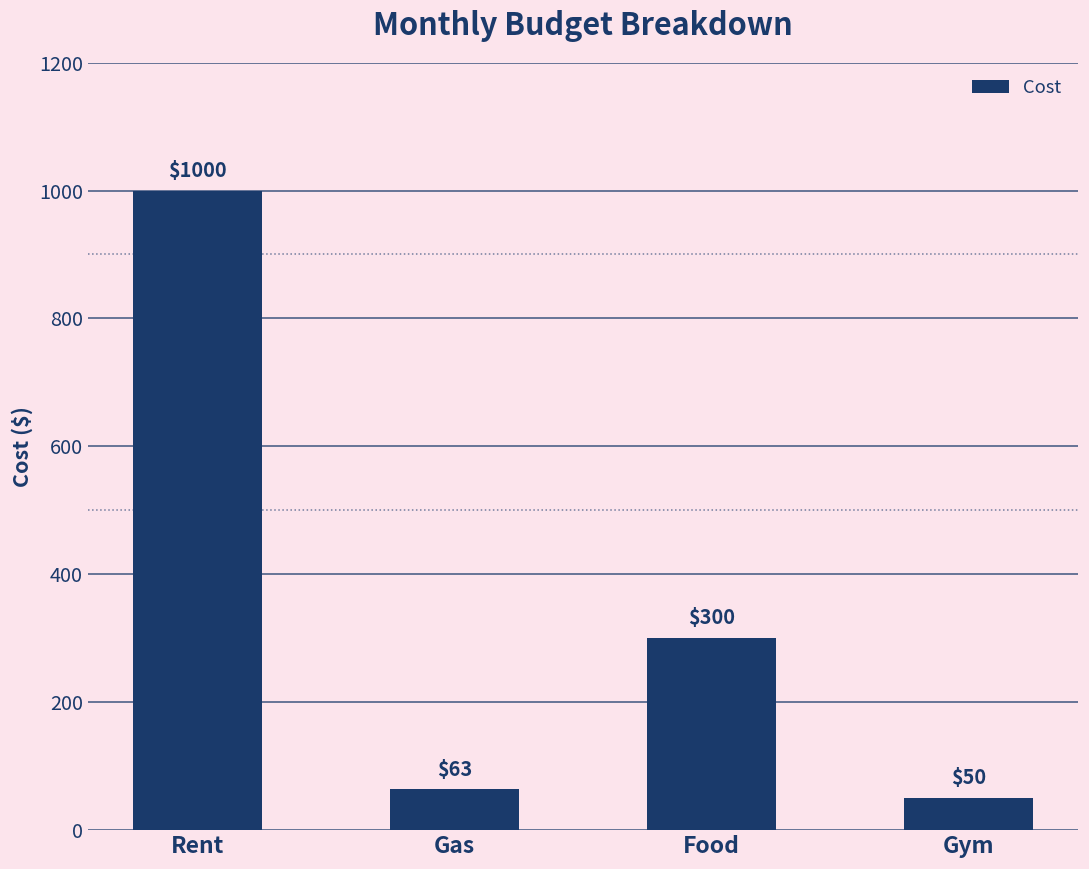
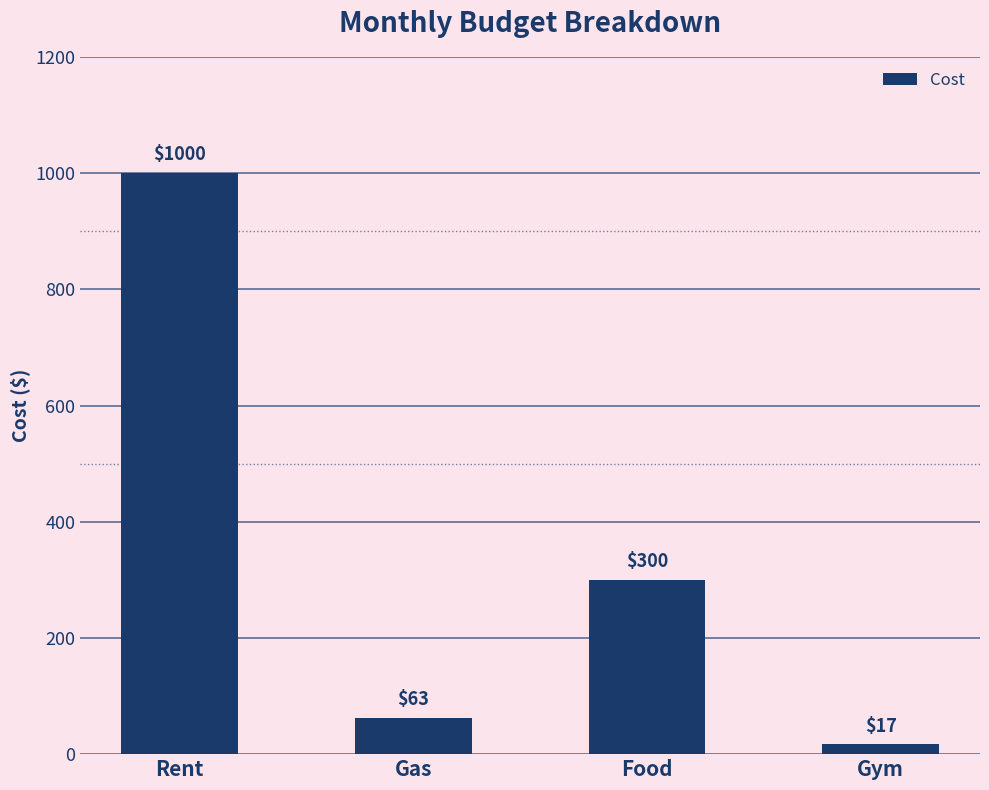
  {
    "Rent": "$1000",
    "Gas": "$63",
    "Food": "$300",
-   "Gym": "$50"
+   "Gym": "$17"
  }
